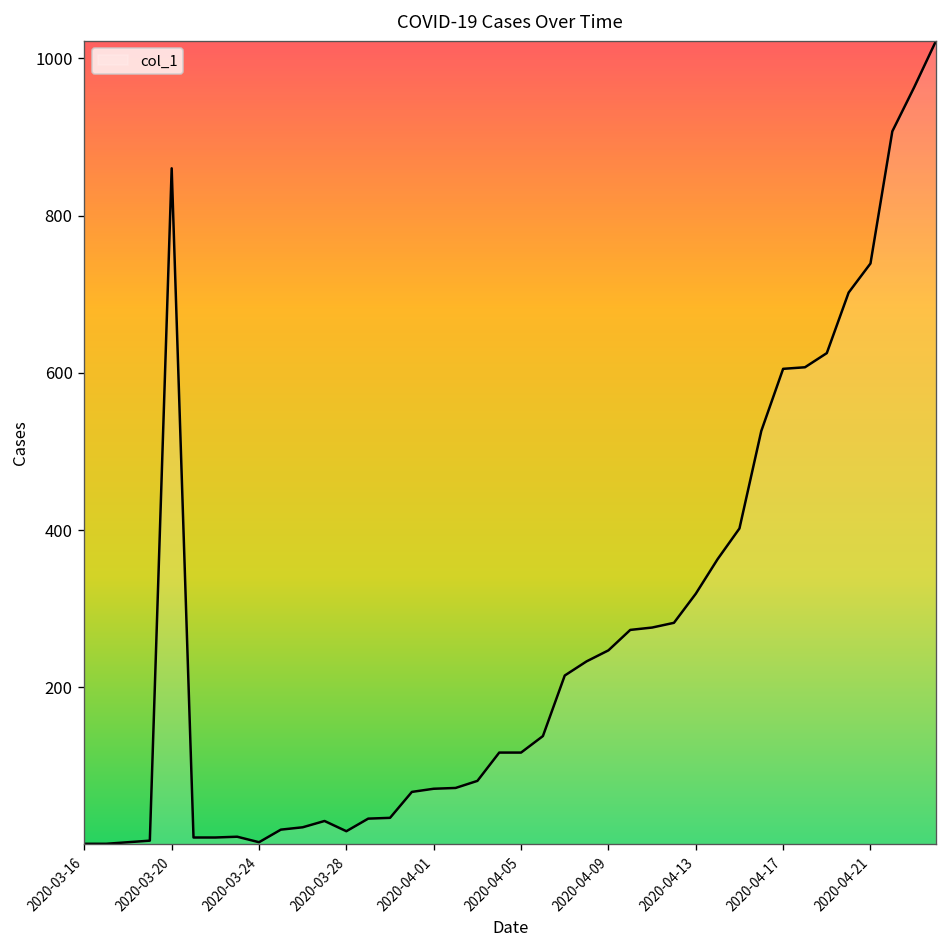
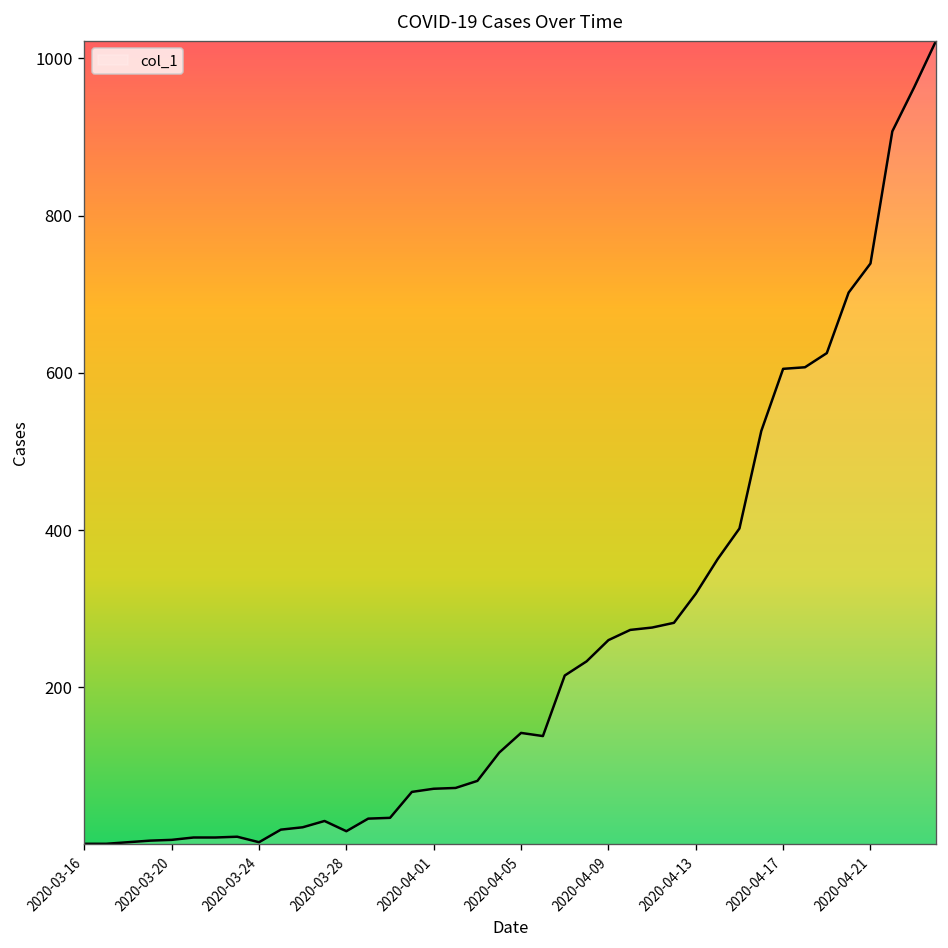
  {
    "2020-03-16": 0,
-   "2020-03-20": 860,
+   "2020-03-20": 10,
    "2020-03-24": 0,
    "2020-03-28": 20,
    "2020-04-01": 70,
-   "2020-04-05": 120,
-   "2020-04-09": 250,
+   "2020-04-05": 140,
+   "2020-04-09": 260,
    "2020-04-13": 320,
    "2020-04-17": 610,
    "2020-04-21": 740
  }
